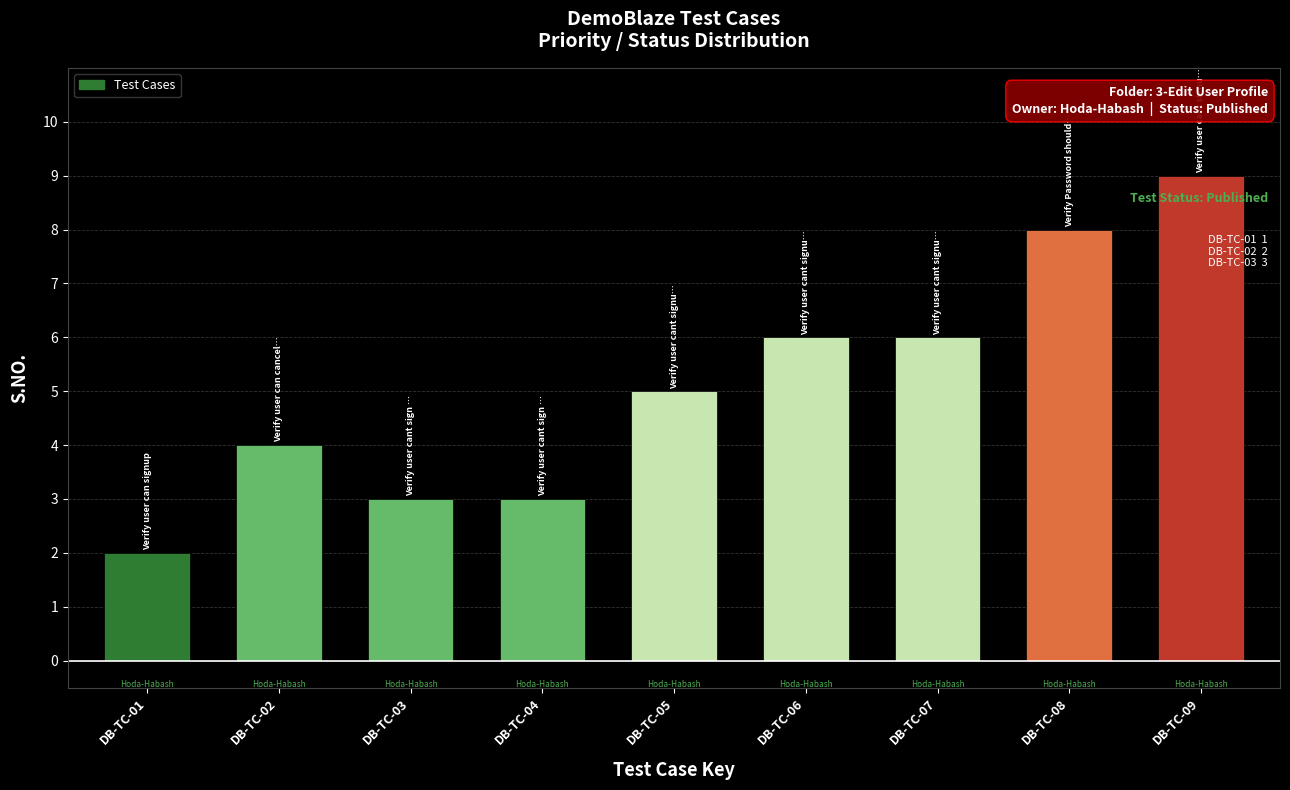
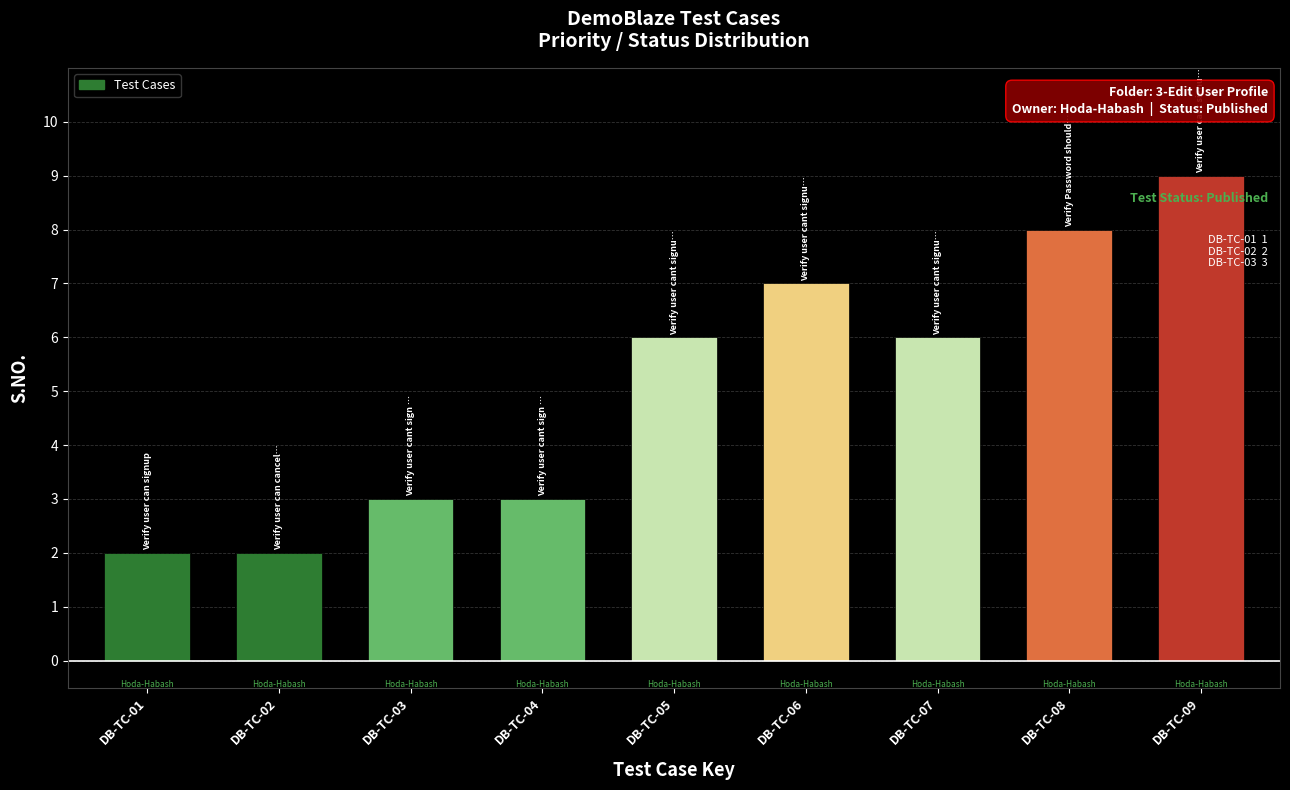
  {
    "DB-TC-01": 2,
-   "DB-TC-02": 4,
+   "DB-TC-02": 2,
    "DB-TC-03": 3,
    "DB-TC-04": 3,
-   "DB-TC-05": 5,
-   "DB-TC-06": 6,
+   "DB-TC-05": 6,
+   "DB-TC-06": 7,
    "DB-TC-07": 6,
    "DB-TC-08": 8
  }
